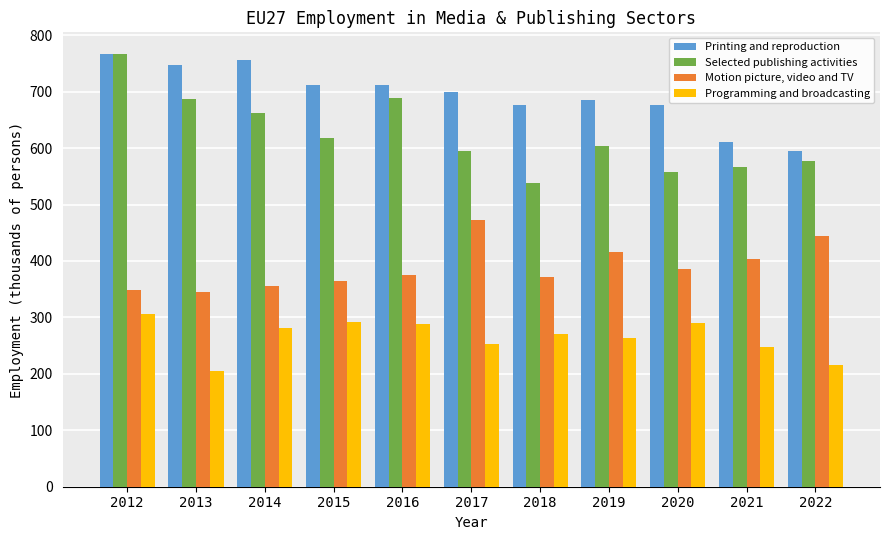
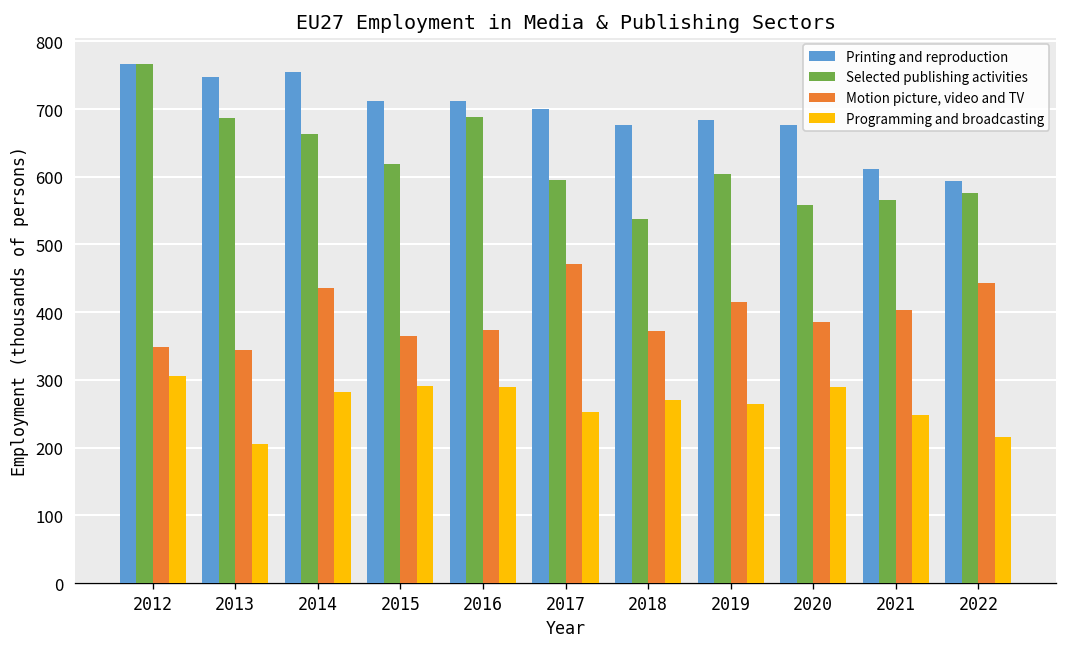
  {
    "Printing and reproduction": {
      "2012": 770,
      "2013": 750,
      "2014": 760,
      "2015": 710,
      "2016": 710,
      "2017": 700,
      "2018": 680,
      "2019": 680,
      "2020": 680,
      "2021": 610,
      "2022": 590
    },
    "Selected publishing activities": {
      "2012": 770,
      "2013": 690,
      "2014": 660,
      "2015": 620,
      "2016": 690,
      "2017": 590,
      "2018": 540,
      "2019": 600,
      "2020": 560,
      "2021": 570,
      "2022": 580
    },
    "Motion picture, video and TV": {
      "2012": 350,
      "2013": 340,
-     "2014": 360,
+     "2014": 440,
      "2015": 370,
      "2016": 370,
      "2017": 470,
      "2018": 370,
      "2019": 420,
      "2020": 390,
      "2021": 400,
      "2022": 440
    },
    "Programming and broadcasting": {
      "2012": 310,
      "2013": 210,
      "2014": 280,
      "2015": 290,
      "2016": 290,
      "2017": 250,
      "2018": 270,
      "2019": 260,
      "2020": 290,
      "2021": 250,
      "2022": 220
    }
  }
